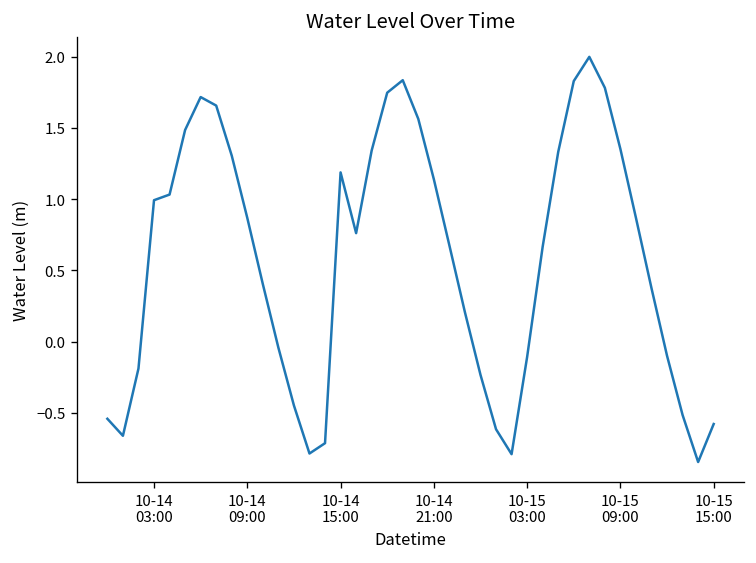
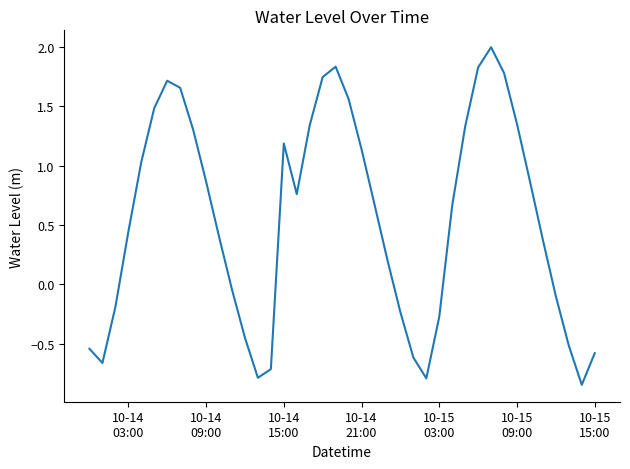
  {
-   "10-14 03:00": 0.99,
+   "10-14 03:00": 0.44,
    "10-14 09:00": 0.87,
    "10-14 15:00": 1.19,
    "10-14 21:00": 1.14,
-   "10-15 03:00": -0.11,
+   "10-15 03:00": -0.27,
    "10-15 09:00": 1.35,
    "10-15 15:00": -0.58
  }
